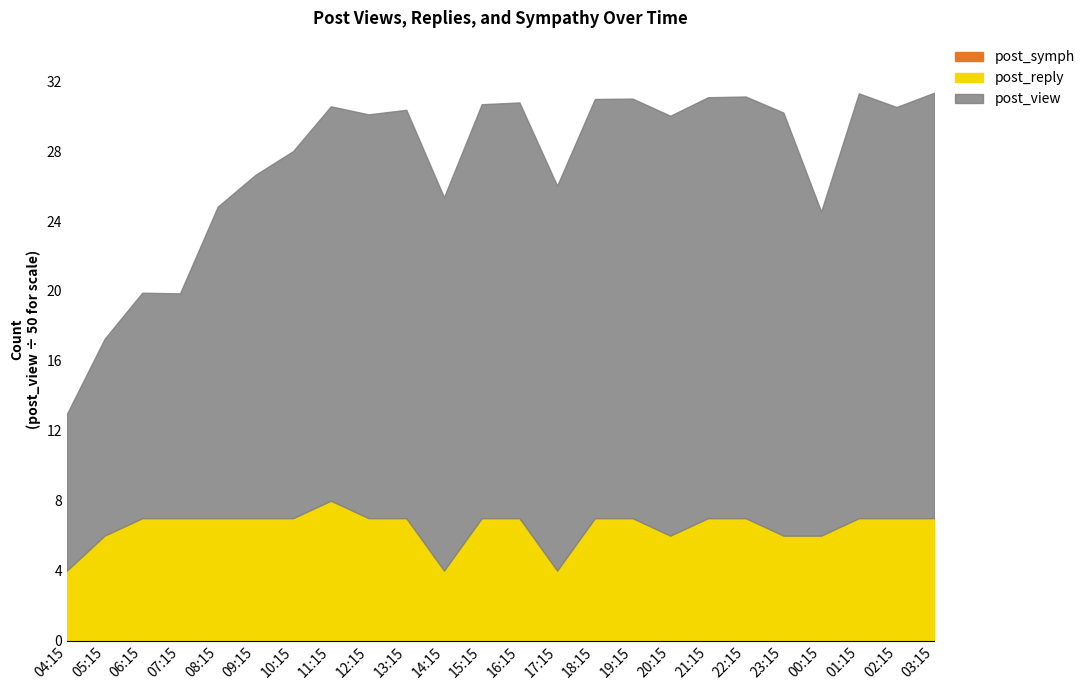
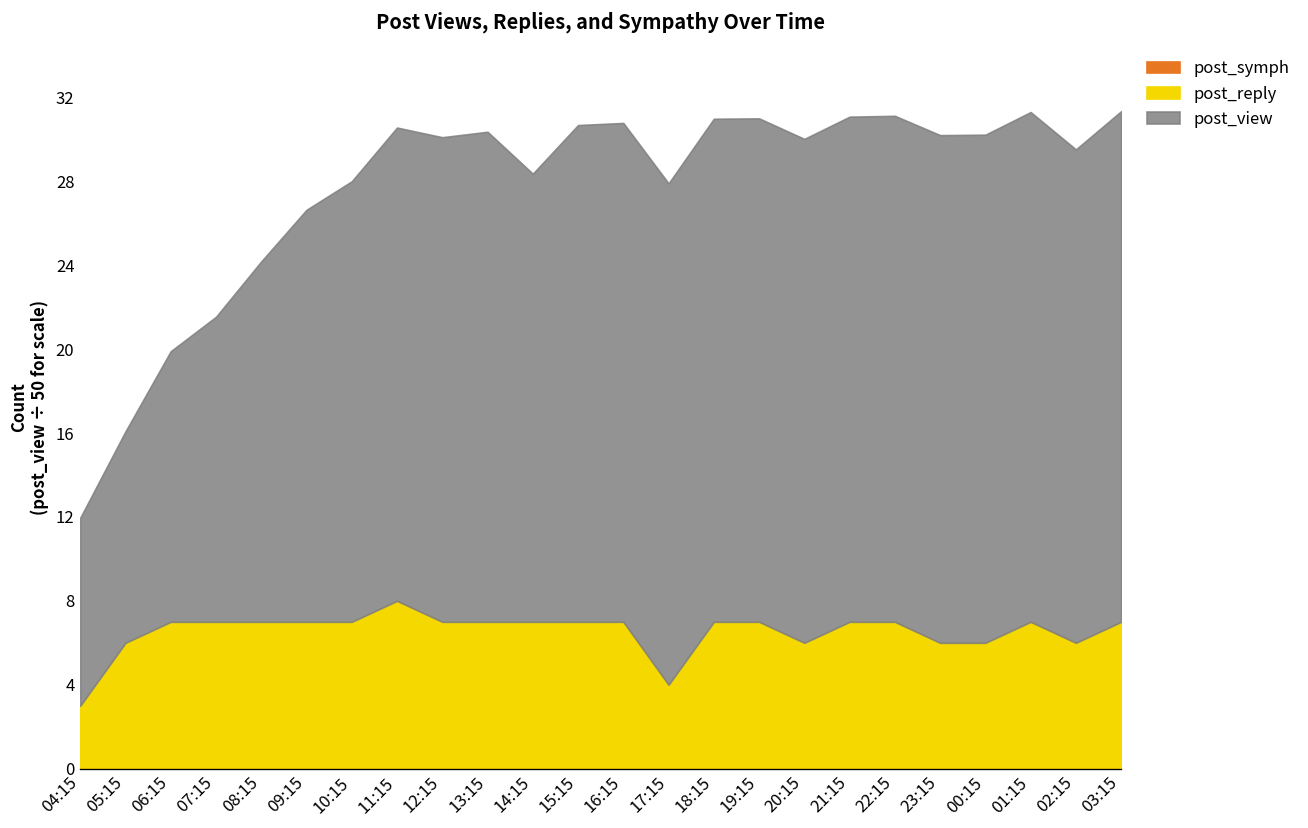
  {
    "post_reply": {
-     "04:15": 4,
+     "04:15": 3,
      "05:15": 6,
      "06:15": 7,
      "07:15": 7,
      "08:15": 7,
      "09:15": 7,
      "10:15": 7,
      "11:15": 8,
      "12:15": 7,
      "13:15": 7,
-     "14:15": 4,
+     "14:15": 7,
      "15:15": 7,
      "16:15": 7,
      "17:15": 4,
      "18:15": 7,
      "19:15": 7,
      "20:15": 6,
      "21:15": 7,
      "22:15": 7,
      "23:15": 6,
      "00:15": 6,
      "01:15": 7,
-     "02:15": 7,
+     "02:15": 6,
      "03:15": 7
    },
    "post_view": {
      "04:15": 9.0,
-     "05:15": 11.3,
+     "05:15": 10.1,
      "06:15": 12.9,
-     "07:15": 12.9,
-     "08:15": 17.8,
+     "07:15": 14.5,
+     "08:15": 17.2,
      "09:15": 19.6,
      "10:15": 21.0,
      "11:15": 22.6,
      "12:15": 23.1,
      "13:15": 23.4,
      "14:15": 21.4,
      "15:15": 23.7,
      "16:15": 23.8,
-     "17:15": 22.0,
+     "17:15": 23.9,
      "18:15": 24.0,
      "19:15": 24.0,
      "20:15": 24.0,
      "21:15": 24.1,
      "22:15": 24.1,
      "23:15": 24.2,
-     "00:15": 18.5,
+     "00:15": 24.2,
      "01:15": 24.3,
      "02:15": 23.5,
      "03:15": 24.3
    }
  }
